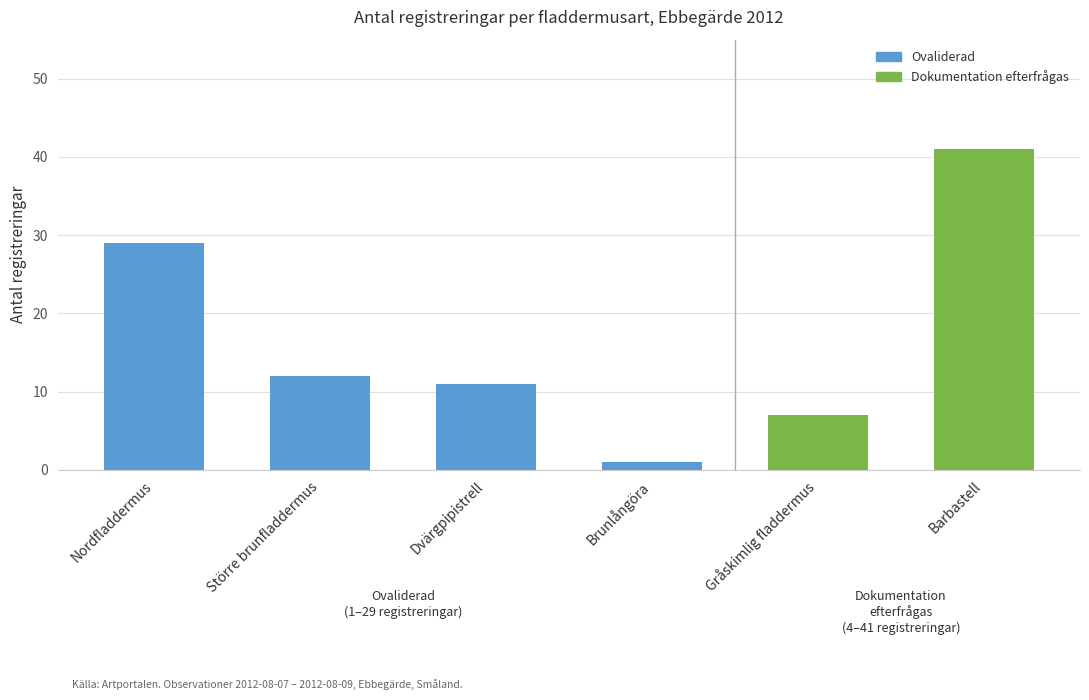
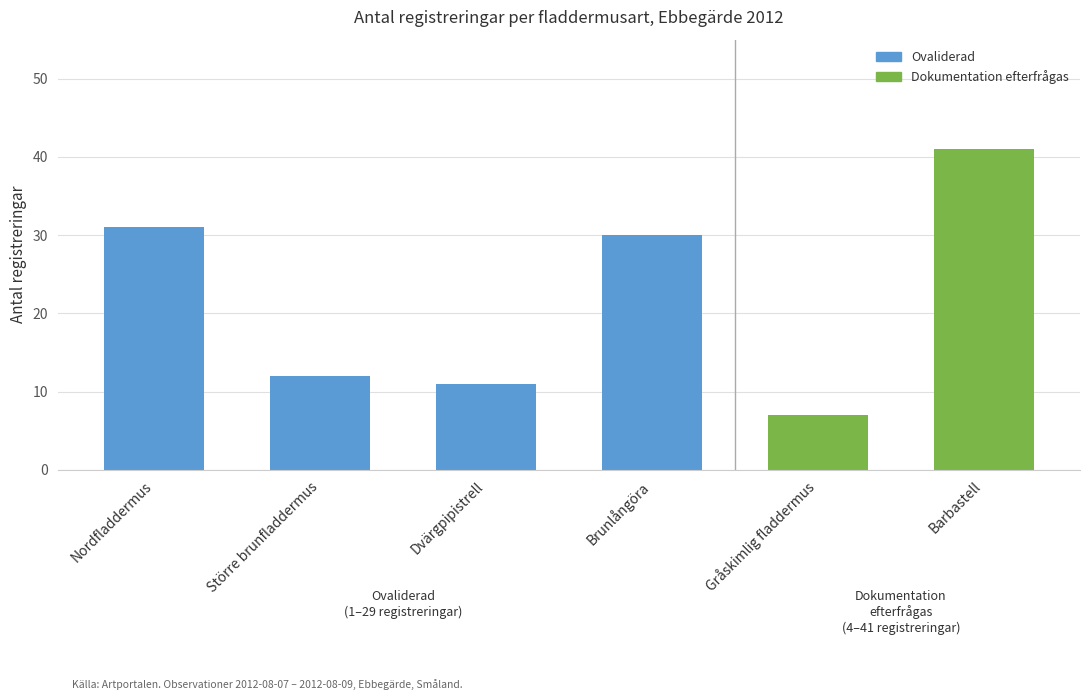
  {
-   "Nordfladdermus": 29,
+   "Nordfladdermus": 31,
    "Större brunfladdermus": 12,
    "Dvärgpipistrell": 11,
-   "Brunlångöra": 1,
+   "Brunlångöra": 30,
    "Gråskimlig fladdermus": 7,
    "Barbastell": 41
  }
